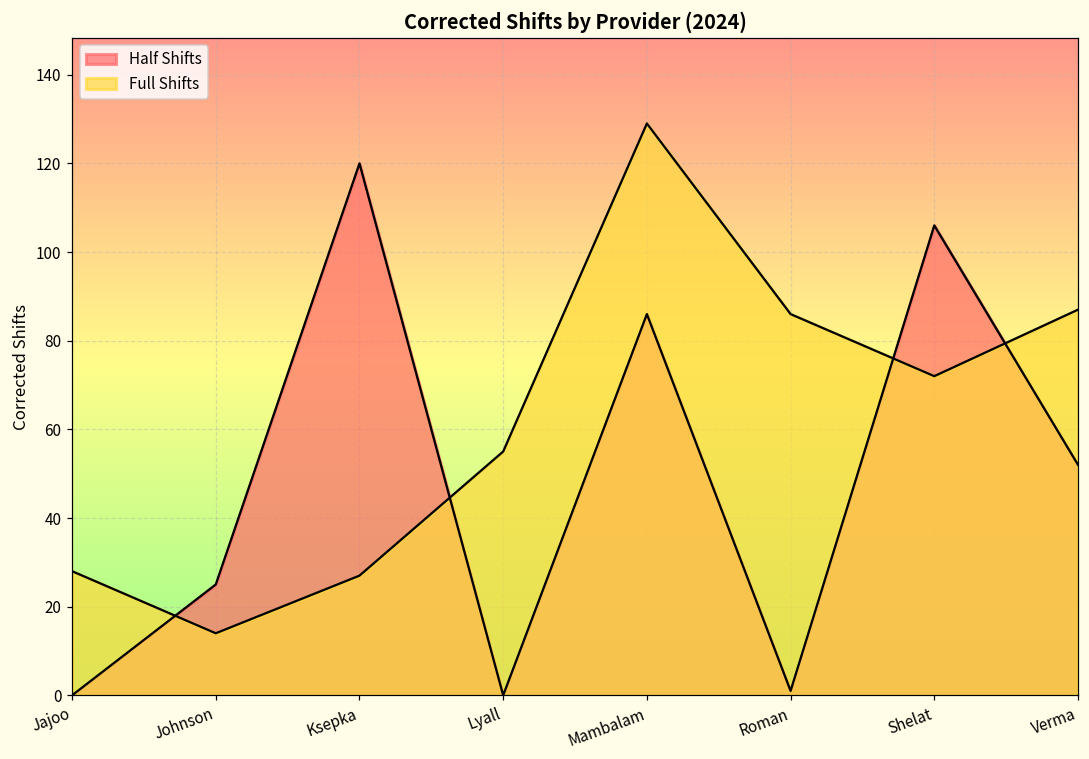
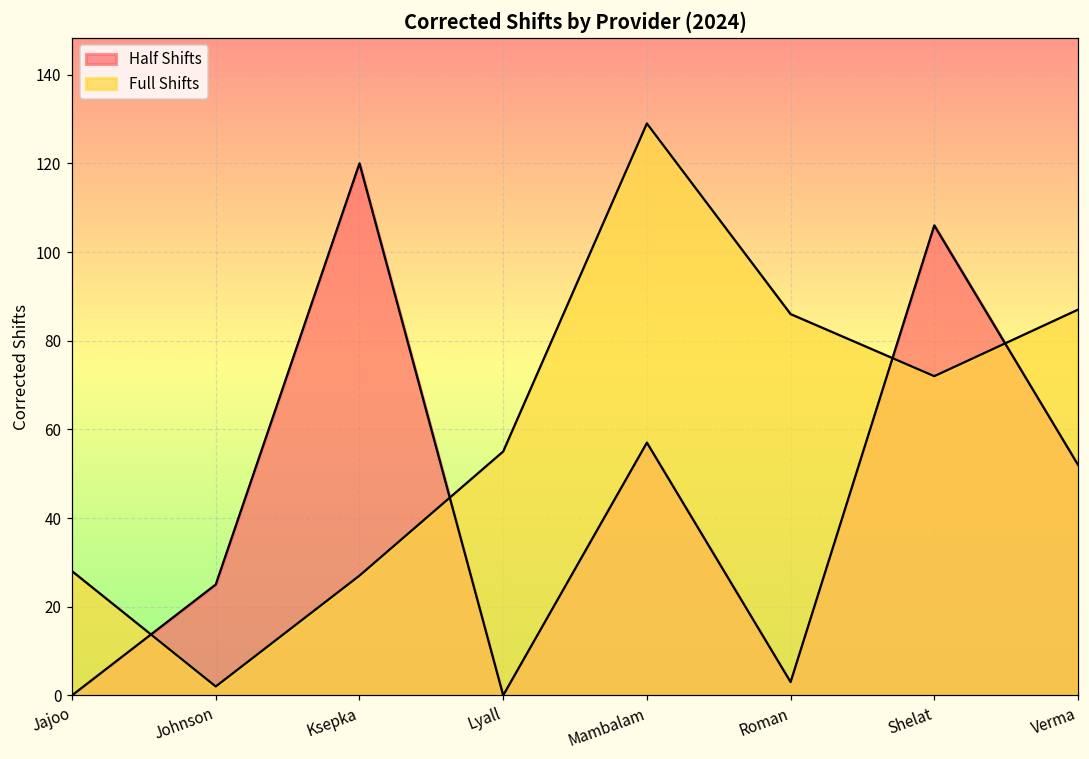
  {
    "Half Shifts": {
      "Jajoo": 0,
      "Johnson": 25,
      "Ksepka": 120,
      "Lyall": 0,
-     "Mambalam": 86,
-     "Roman": 1,
+     "Mambalam": 57,
+     "Roman": 3,
      "Shelat": 106,
      "Verma": 52
    },
    "Full Shifts": {
      "Jajoo": 28,
-     "Johnson": 14,
+     "Johnson": 2,
      "Ksepka": 27,
      "Lyall": 55,
      "Mambalam": 129,
      "Roman": 86,
      "Shelat": 72,
      "Verma": 87
    }
  }
